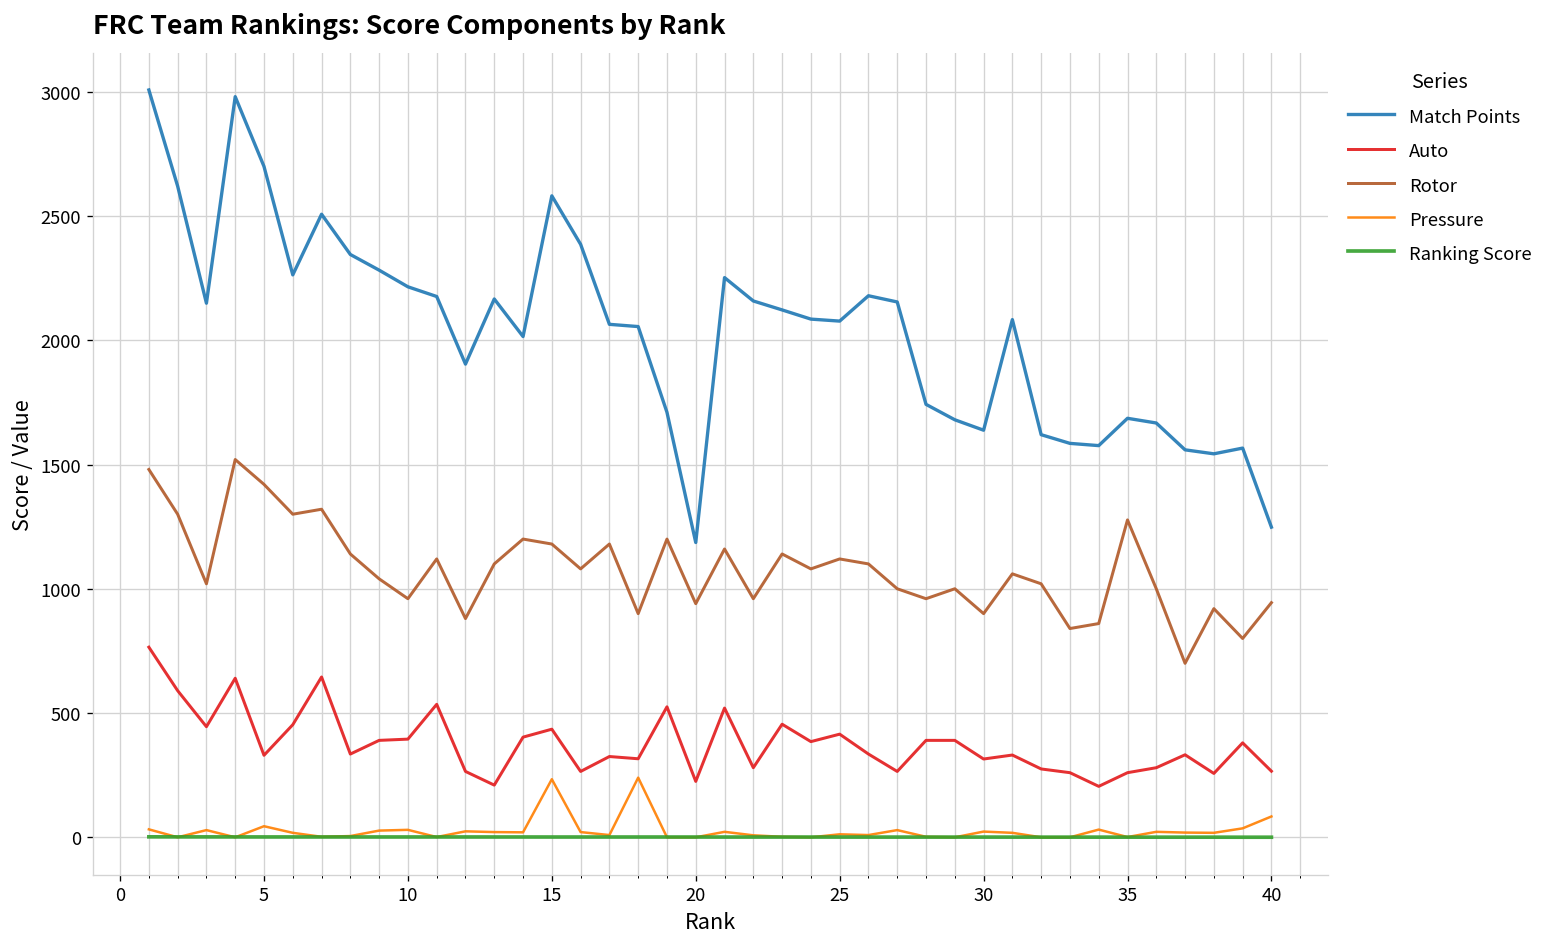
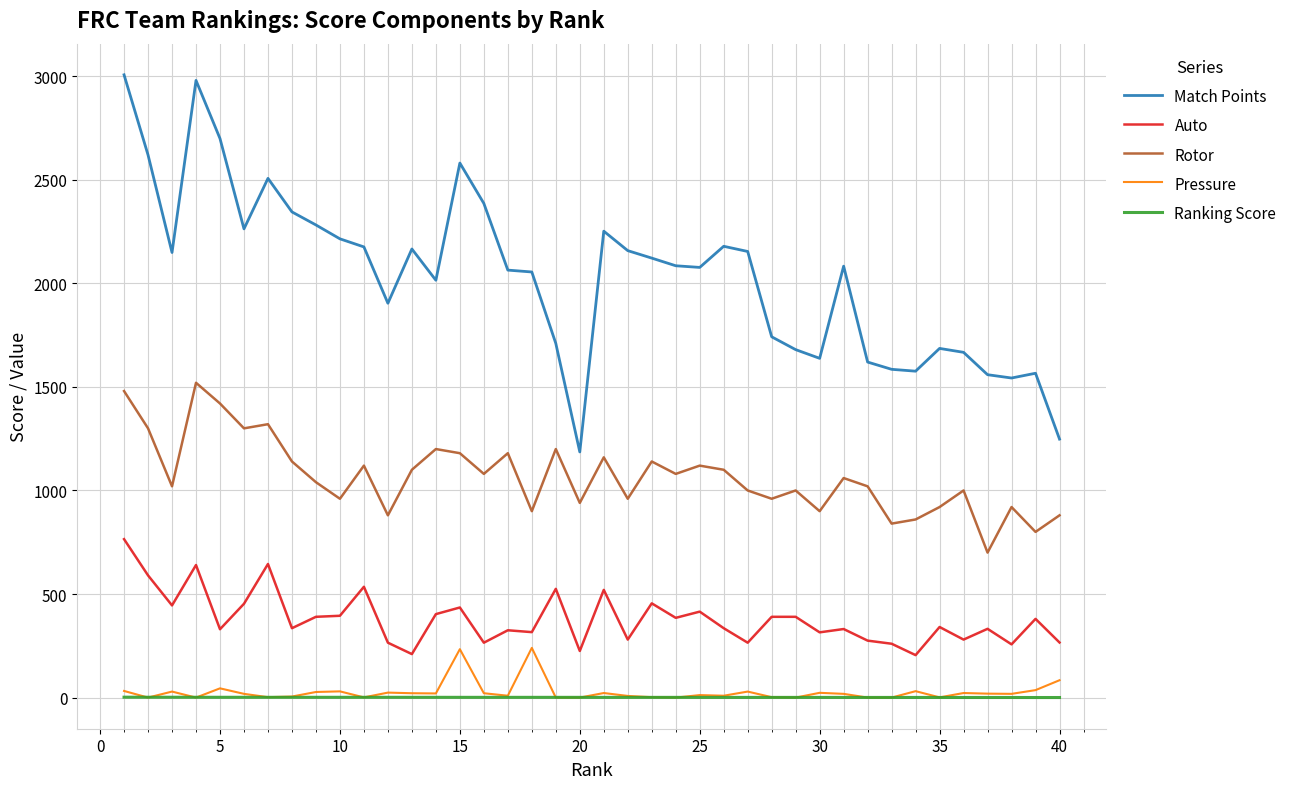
  {
    "Match Points": {
      "5": 2700,
      "10": 2220,
      "15": 2580,
      "20": 1190,
      "25": 2080,
      "30": 1640,
      "35": 1690,
      "40": 1250
    },
    "Auto": {
      "5": 330,
      "10": 400,
      "15": 440,
      "20": 230,
      "25": 420,
      "30": 320,
-     "35": 260,
+     "35": 340,
      "40": 270
    },
    "Rotor": {
      "5": 1420,
      "10": 960,
      "15": 1180,
      "20": 940,
      "25": 1120,
      "30": 900,
-     "35": 1280,
-     "40": 940
+     "35": 920,
+     "40": 880
    },
    "Pressure": {
      "5": 40,
      "10": 30,
      "15": 230,
      "30": 20,
      "40": 80
    },
    "Ranking Score": {
      "5": 0,
      "10": 0,
      "15": 0,
      "30": 0,
      "40": 0
    }
  }
